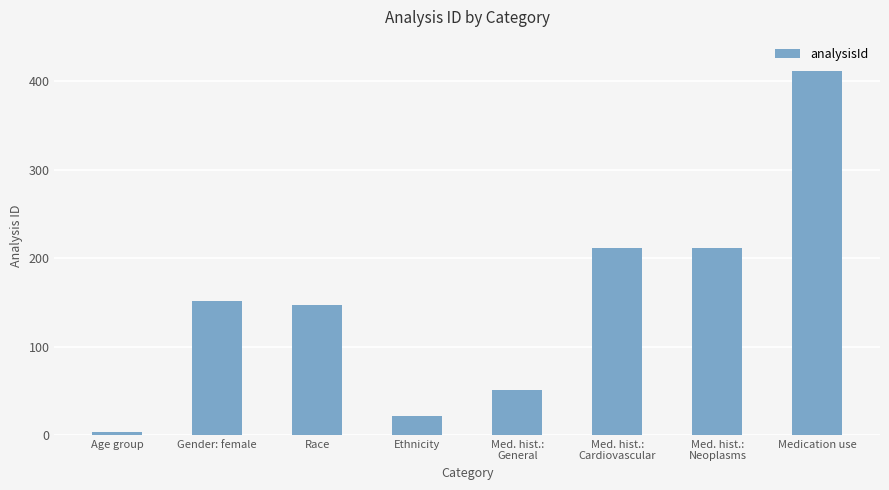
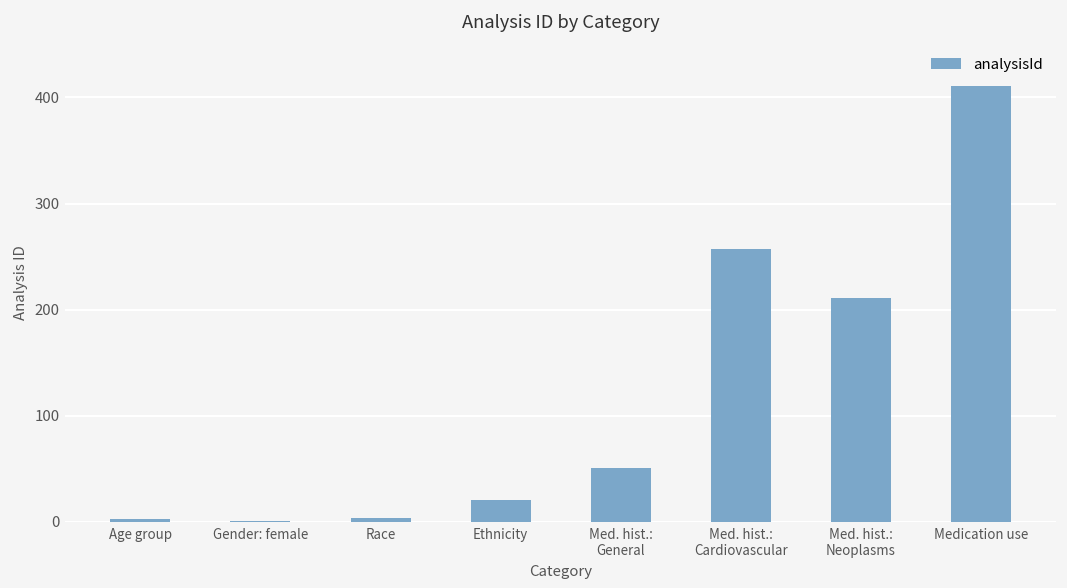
  {
    "Age group": 0,
-   "Gender: female": 150,
-   "Race": 150,
+   "Gender: female": 0,
+   "Race": 0,
    "Ethnicity": 20,
    "Med. hist.: General": 50,
-   "Med. hist.: Cardiovascular": 210,
+   "Med. hist.: Cardiovascular": 260,
    "Med. hist.: Neoplasms": 210,
    "Medication use": 410
  }
